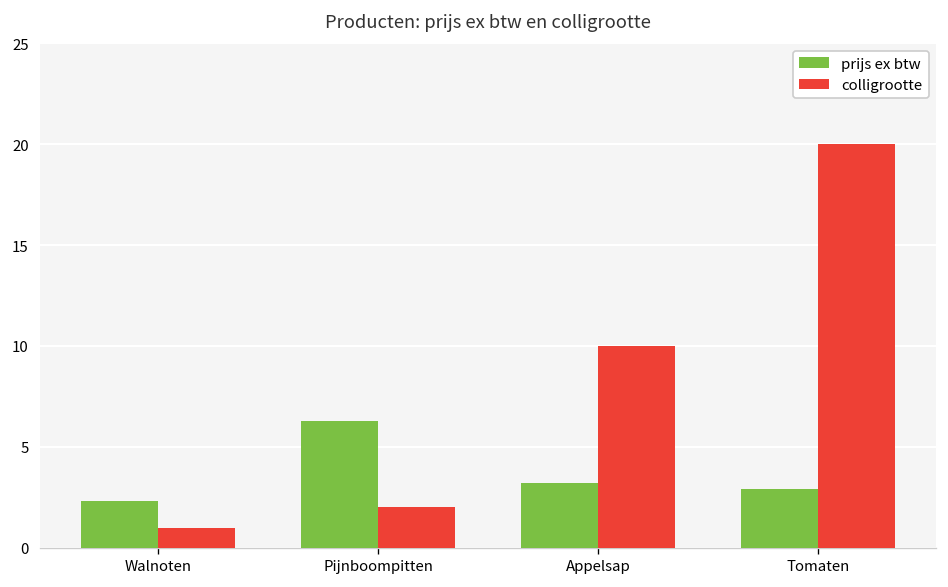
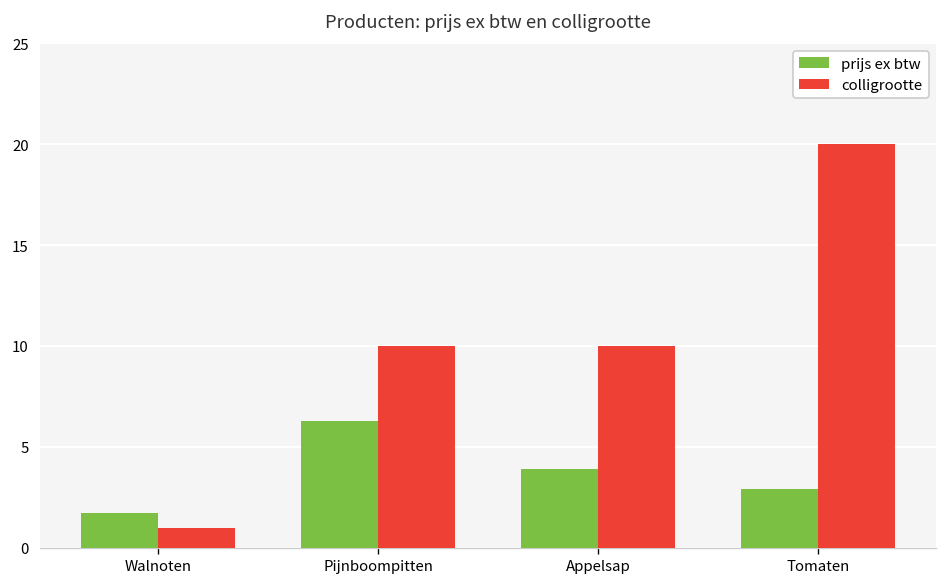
  {
    "prijs ex btw": {
-     "Walnoten": 2.3,
+     "Walnoten": 1.7,
      "Pijnboompitten": 6.3,
-     "Appelsap": 3.2,
+     "Appelsap": 3.9,
      "Tomaten": 2.9
    },
    "colligrootte": {
      "Walnoten": 1,
-     "Pijnboompitten": 2,
+     "Pijnboompitten": 10,
      "Appelsap": 10,
      "Tomaten": 20
    }
  }
